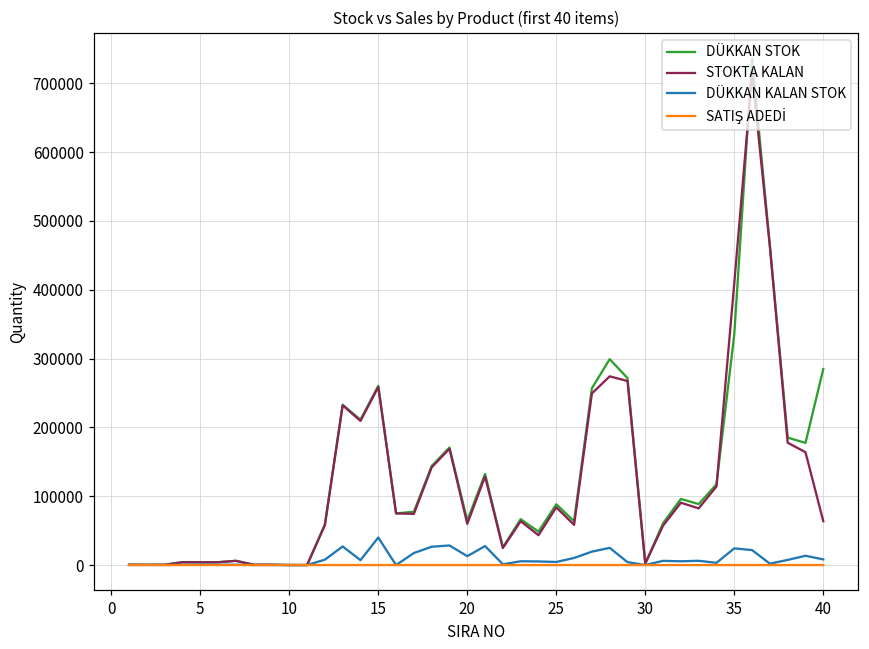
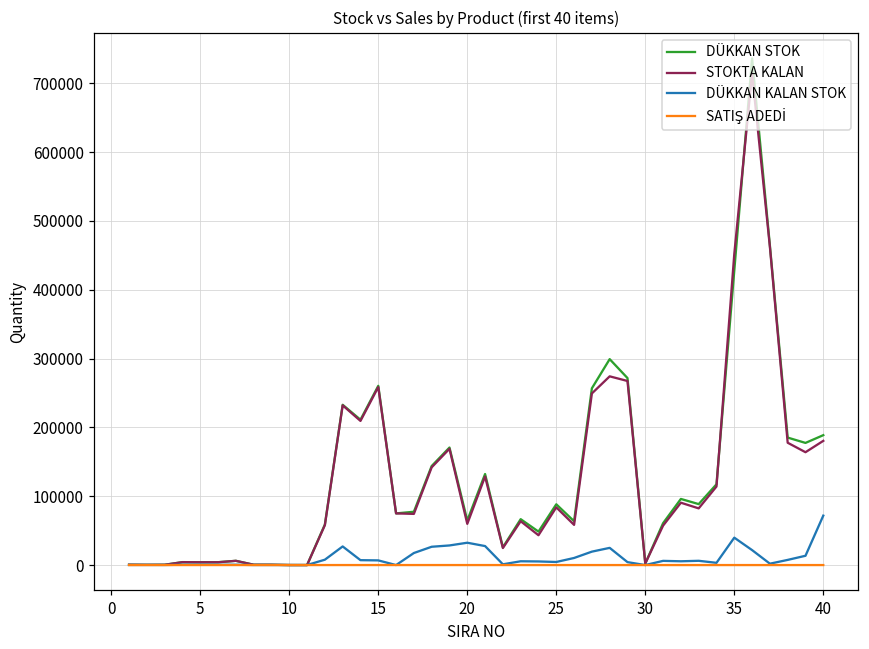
  {
    "DÜKKAN STOK": {
      "20": 60000,
      "25": 90000,
-     "35": 340000,
-     "40": 280000
+     "35": 430000,
+     "40": 190000
    },
    "STOKTA KALAN": {
      "20": 60000,
      "25": 80000,
-     "35": 410000,
-     "40": 60000
+     "35": 450000,
+     "40": 180000
    },
    "DÜKKAN KALAN STOK": {
-     "15": 40000,
-     "20": 10000,
+     "15": 10000,
+     "20": 30000,
      "25": 0,
-     "35": 20000,
-     "40": 10000
+     "35": 40000,
+     "40": 70000
    },
    "SATIŞ ADEDİ": {
      "15": 0,
      "20": 0,
      "25": 0,
      "35": 0,
      "40": 0
    }
  }
